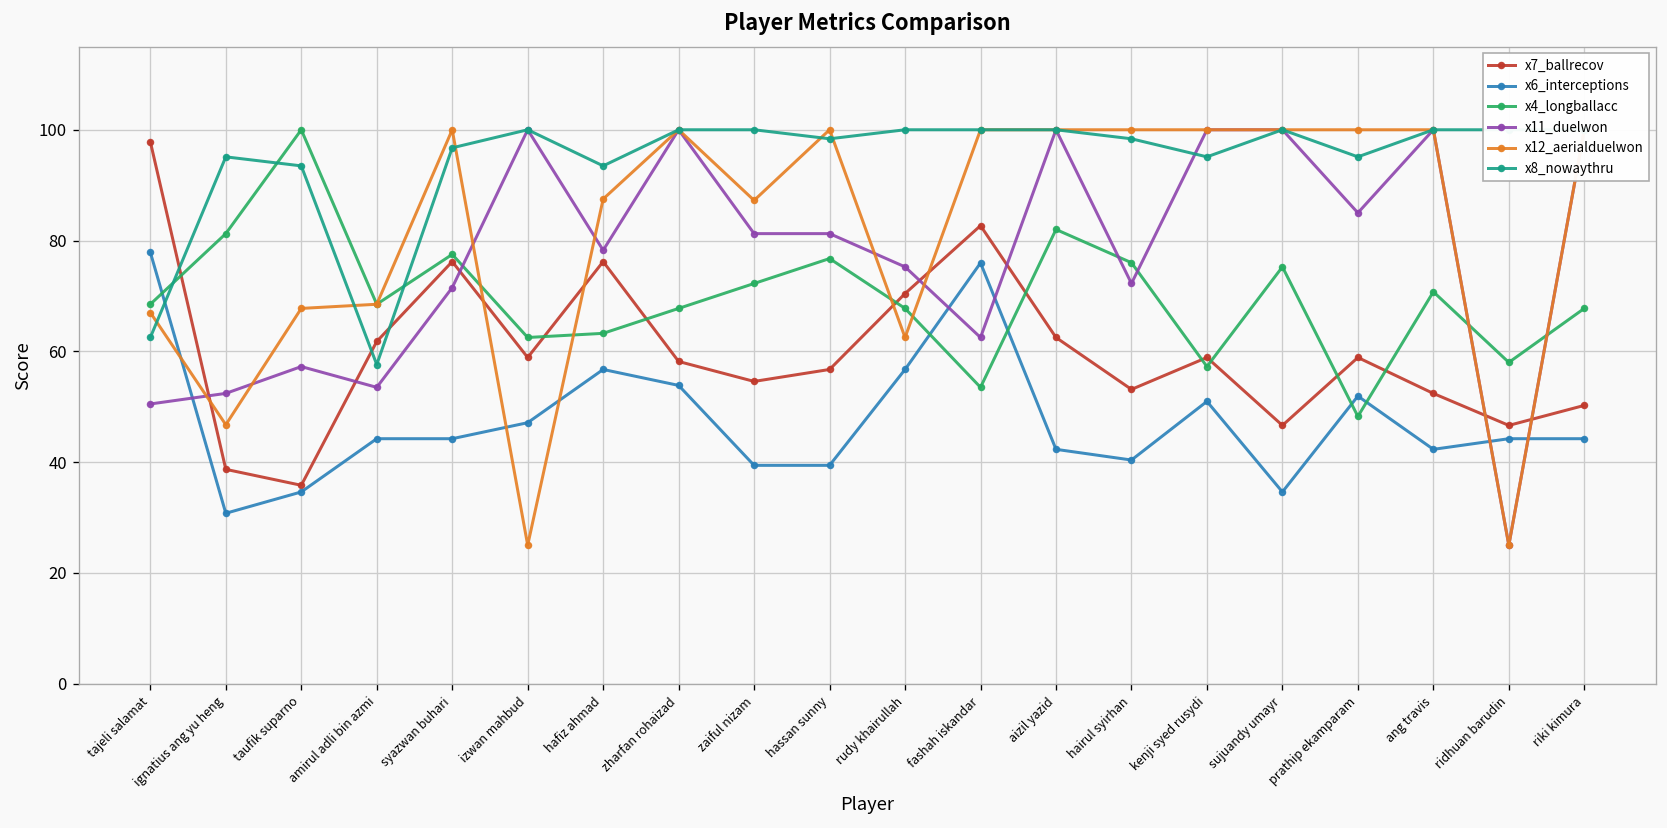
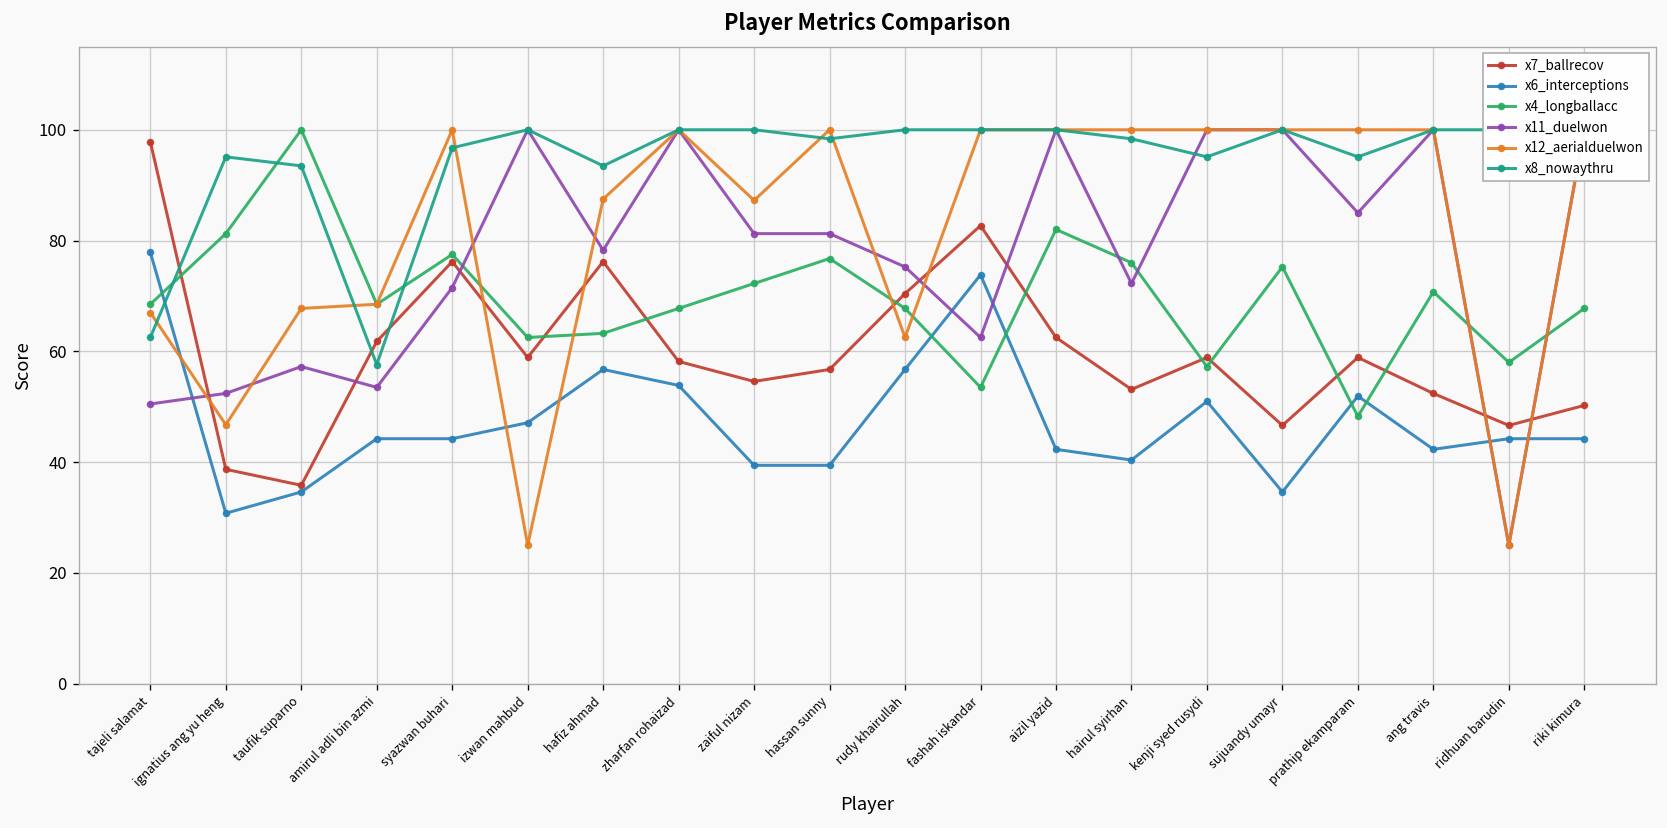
  {
    "x7_ballrecov": {
      "tajeli salamat": 98,
      "ignatius ang yu heng": 39,
      "taufik suparno": 36,
      "amirul adli bin azmi": 62,
      "syazwan buhari": 76,
      "izwan mahbud": 59,
      "hafiz ahmad": 76,
      "zharfan rohaizad": 58,
      "zaiful nizam": 55,
      "hassan sunny": 57,
      "rudy khairullah": 70,
      "fashah iskandar": 83,
      "aizil yazid": 63,
      "hairul syirhan": 53,
      "kenji syed rusydi": 59,
      "sujuandy umayr": 47,
      "prathip ekamparam": 59,
      "ang travis": 52,
      "ridhuan barudin": 47,
      "riki kimura": 50
    },
    "x6_interceptions": {
      "tajeli salamat": 78,
      "ignatius ang yu heng": 31,
      "taufik suparno": 35,
      "amirul adli bin azmi": 44,
      "syazwan buhari": 44,
      "izwan mahbud": 47,
      "hafiz ahmad": 57,
      "zharfan rohaizad": 54,
      "zaiful nizam": 39,
      "hassan sunny": 39,
      "rudy khairullah": 57,
-     "fashah iskandar": 76,
+     "fashah iskandar": 74,
      "aizil yazid": 42,
      "hairul syirhan": 40,
      "kenji syed rusydi": 51,
      "sujuandy umayr": 35,
      "prathip ekamparam": 52,
      "ang travis": 42,
      "ridhuan barudin": 44,
      "riki kimura": 44
    },
    "x11_duelwon": {
      "tajeli salamat": 51,
      "ignatius ang yu heng": 52,
      "taufik suparno": 57,
      "amirul adli bin azmi": 54,
      "syazwan buhari": 72,
      "hafiz ahmad": 78,
      "zaiful nizam": 81,
      "hassan sunny": 81,
      "rudy khairullah": 75,
      "fashah iskandar": 63,
      "hairul syirhan": 72,
      "prathip ekamparam": 85
    },
    "x12_aerialduelwon": {
      "tajeli salamat": 67,
      "ignatius ang yu heng": 47,
      "taufik suparno": 68,
      "syazwan buhari": 100,
      "izwan mahbud": 25,
      "hafiz ahmad": 88,
      "zaiful nizam": 87,
      "hassan sunny": 100,
      "rudy khairullah": 63,
      "hairul syirhan": 100,
      "prathip ekamparam": 100
    }
  }
